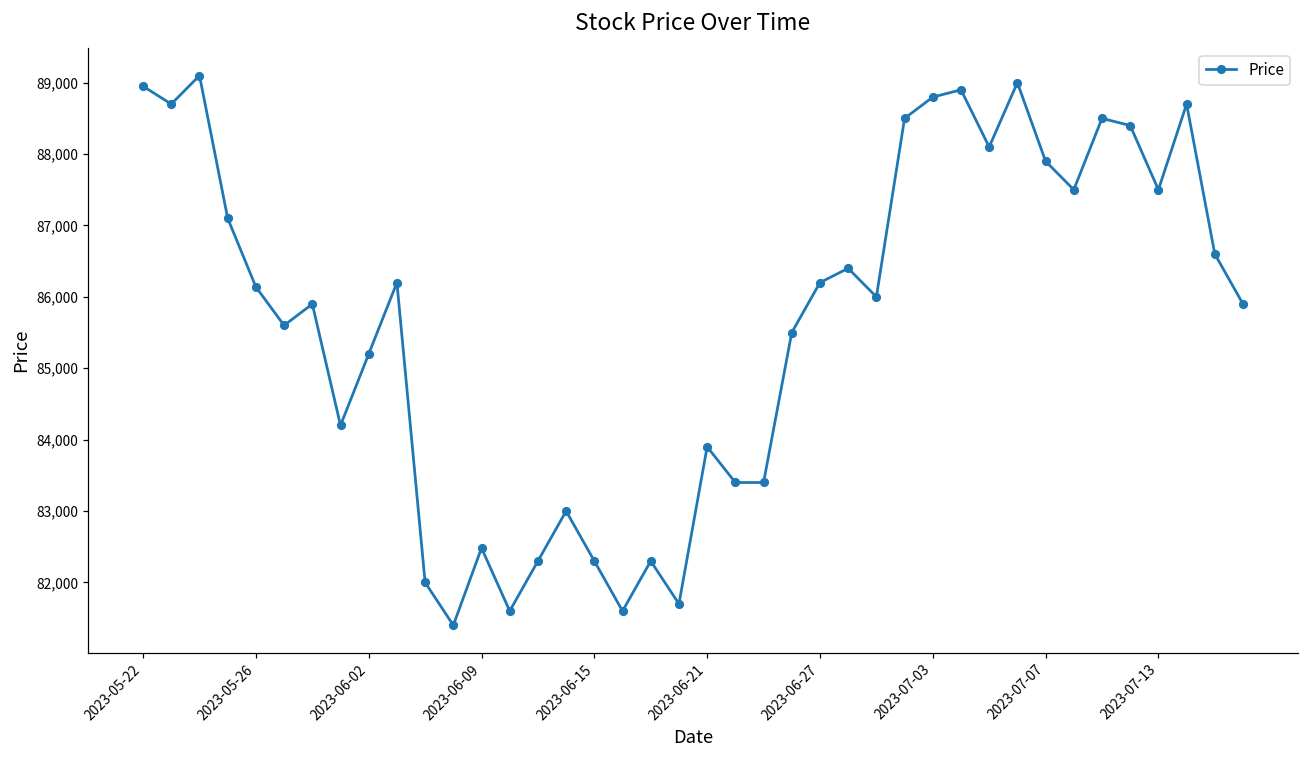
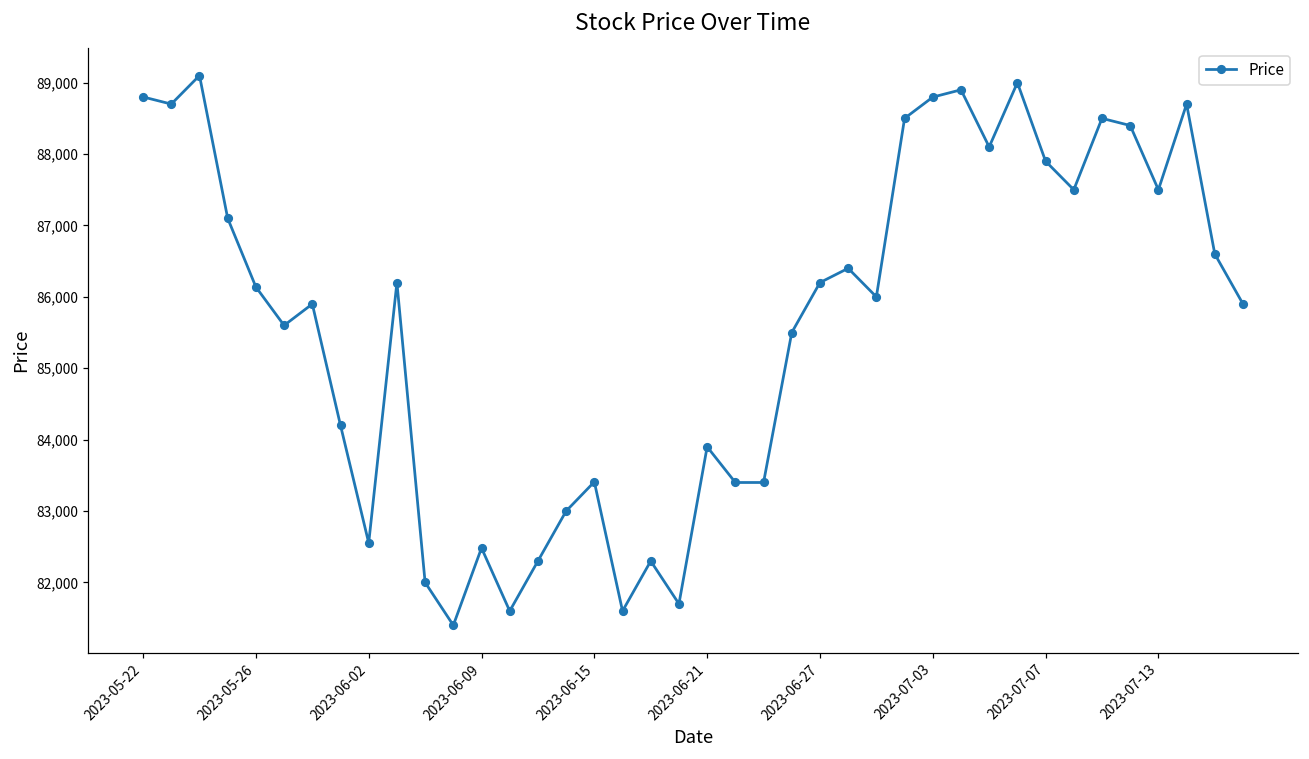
  {
-   "2023-05-22": "89,000",
+   "2023-05-22": "88,800",
    "2023-05-26": "86,100",
-   "2023-06-02": "85,200",
+   "2023-06-02": "82,600",
    "2023-06-09": "82,500",
-   "2023-06-15": "82,300",
+   "2023-06-15": "83,400",
    "2023-06-21": "83,900",
    "2023-06-27": "86,200",
    "2023-07-03": "88,800",
    "2023-07-07": "87,900",
    "2023-07-13": "87,500"
  }
